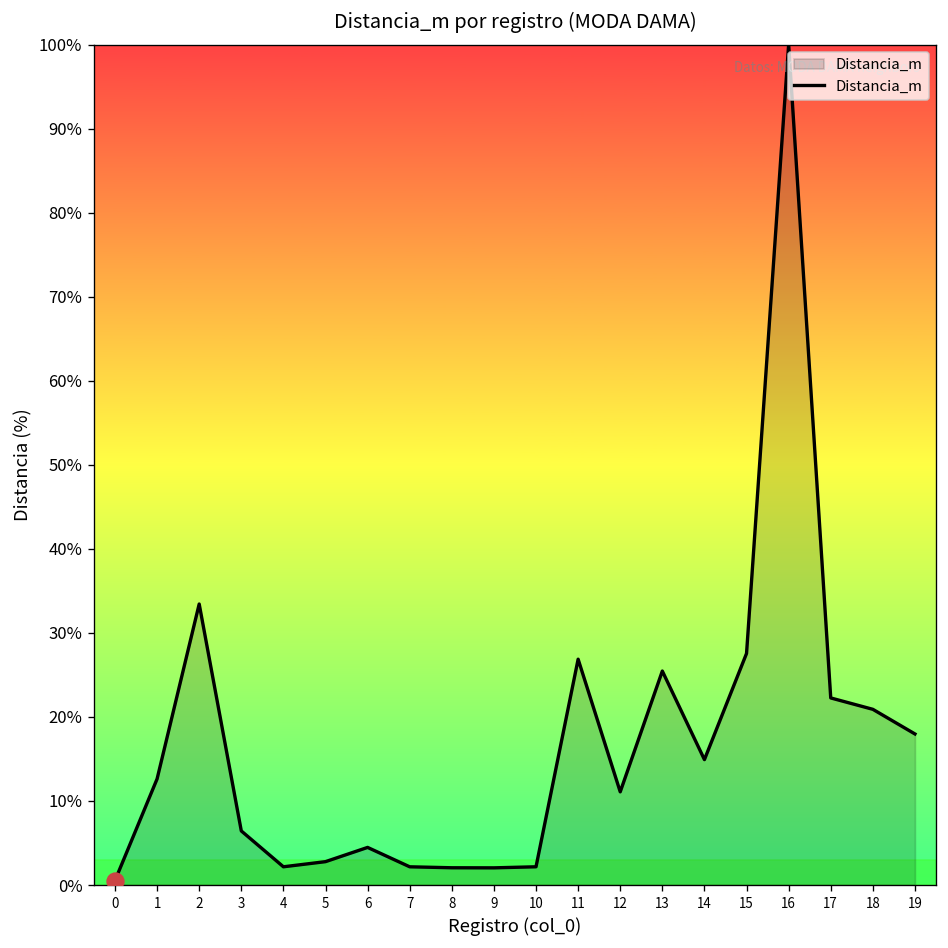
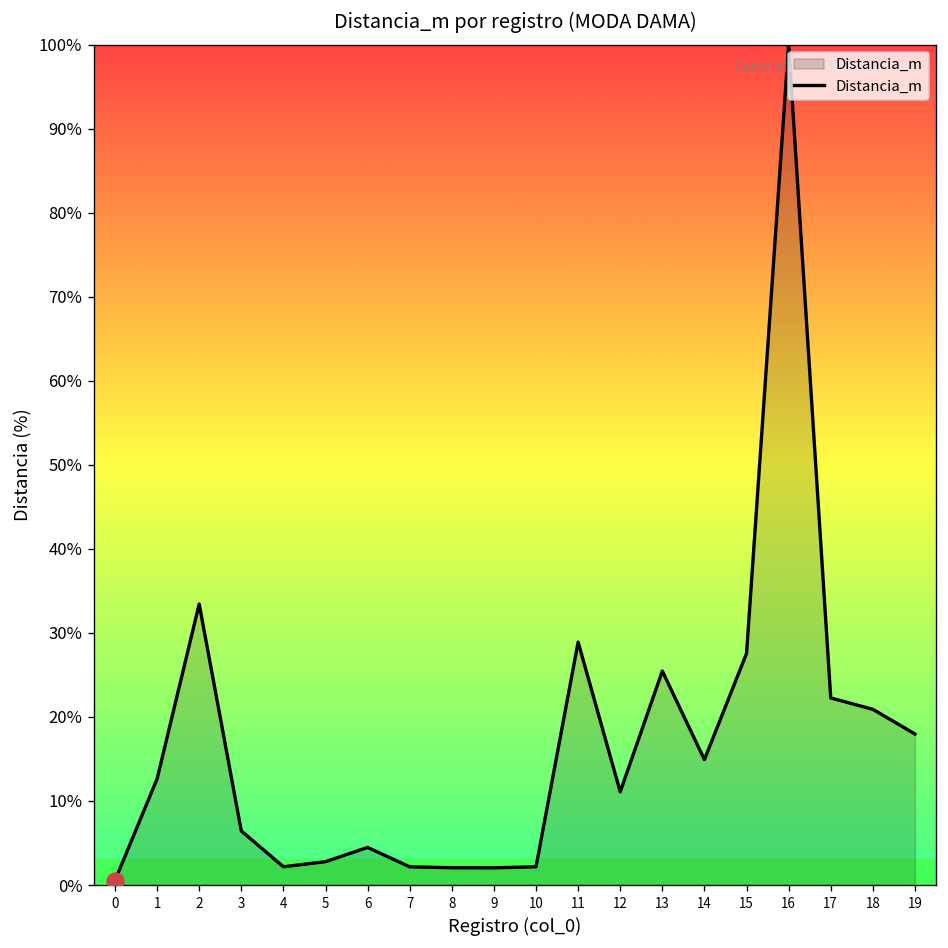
  {
    "Distancia_m": {
      "1": "13%",
      "2": "33%",
      "3": "6%",
      "6": "4%",
-     "11": "27%",
+     "11": "29%",
      "12": "11%",
      "13": "25%",
      "14": "15%",
      "15": "28%",
      "16": "100%",
      "17": "22%",
      "18": "21%",
      "19": "18%"
    }
  }
